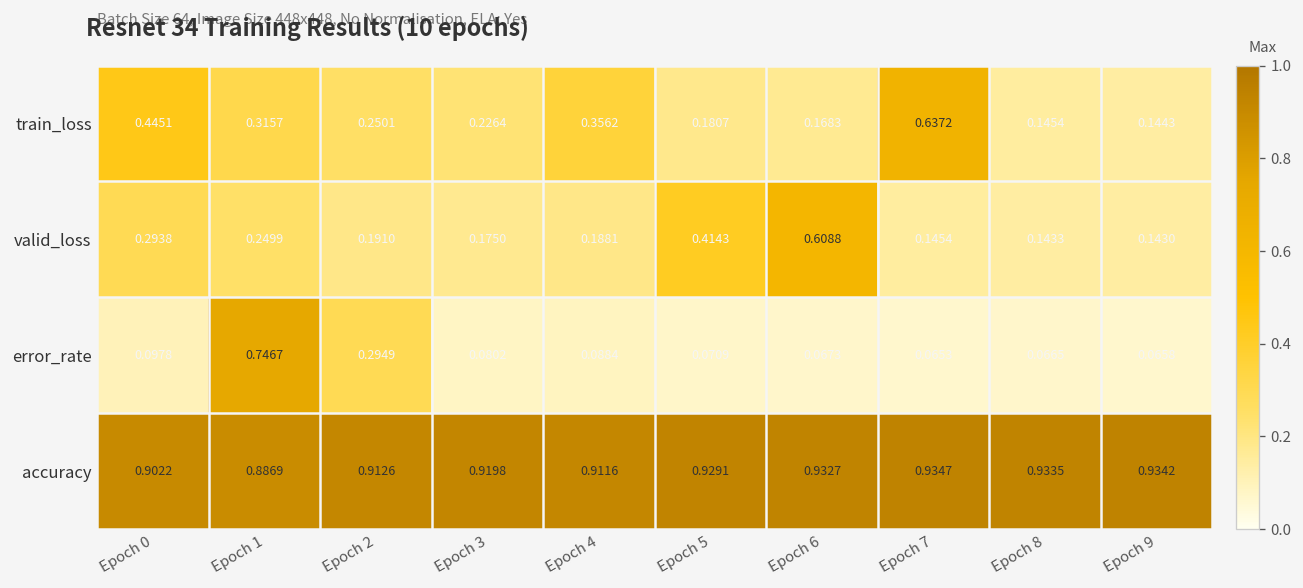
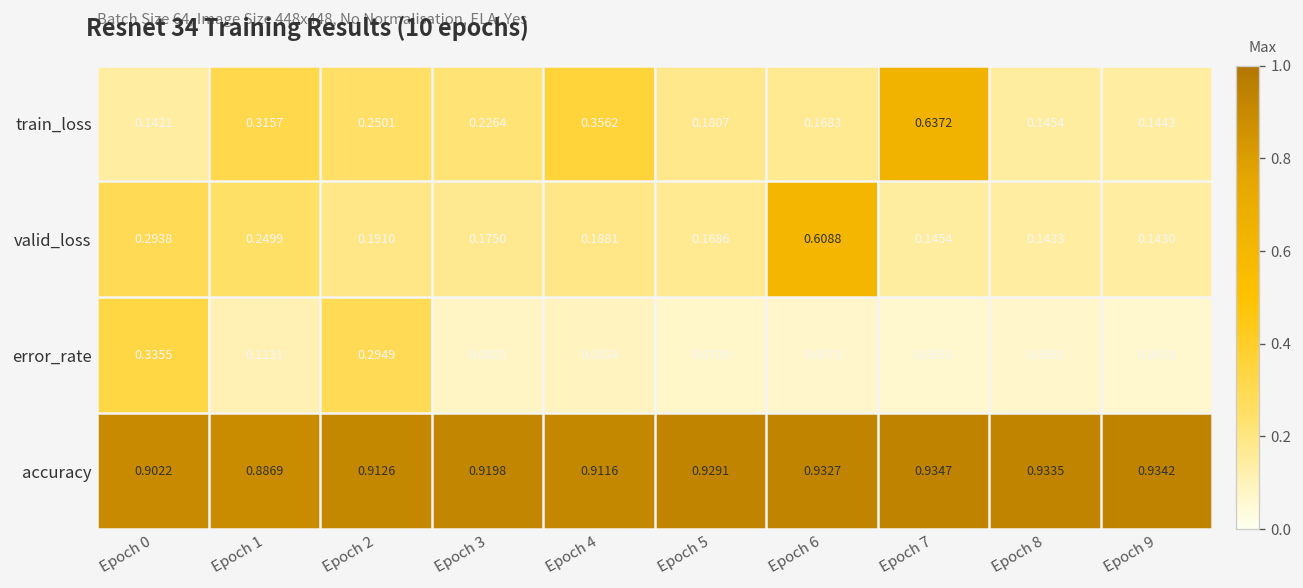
  {
    "train_loss": {
-     "Epoch 0": 0.4451,
+     "Epoch 0": 0.1421,
      "Epoch 1": 0.3157,
      "Epoch 2": 0.2501,
      "Epoch 3": 0.2264,
      "Epoch 4": 0.3562,
      "Epoch 5": 0.1807,
      "Epoch 6": 0.1683,
      "Epoch 7": 0.6372,
      "Epoch 8": 0.1454,
      "Epoch 9": 0.1443
    },
    "valid_loss": {
      "Epoch 0": 0.2938,
      "Epoch 1": 0.2499,
      "Epoch 2": 0.1910,
      "Epoch 3": 0.1750,
      "Epoch 4": 0.1881,
-     "Epoch 5": 0.4143,
+     "Epoch 5": 0.1686,
      "Epoch 6": 0.6088,
      "Epoch 7": 0.1454,
      "Epoch 8": 0.1433,
      "Epoch 9": 0.1430
    },
    "error_rate": {
-     "Epoch 0": 0.0978,
-     "Epoch 1": 0.7467,
+     "Epoch 0": 0.3355,
+     "Epoch 1": 0.1131,
      "Epoch 2": 0.2949,
      "Epoch 3": 0.0802,
      "Epoch 4": 0.0884
    },
    "accuracy": {
      "Epoch 0": 0.9022,
      "Epoch 1": 0.8869,
      "Epoch 2": 0.9126,
      "Epoch 3": 0.9198,
      "Epoch 4": 0.9116,
      "Epoch 5": 0.9291,
      "Epoch 6": 0.9327,
      "Epoch 7": 0.9347,
      "Epoch 8": 0.9335,
      "Epoch 9": 0.9342
    }
  }
